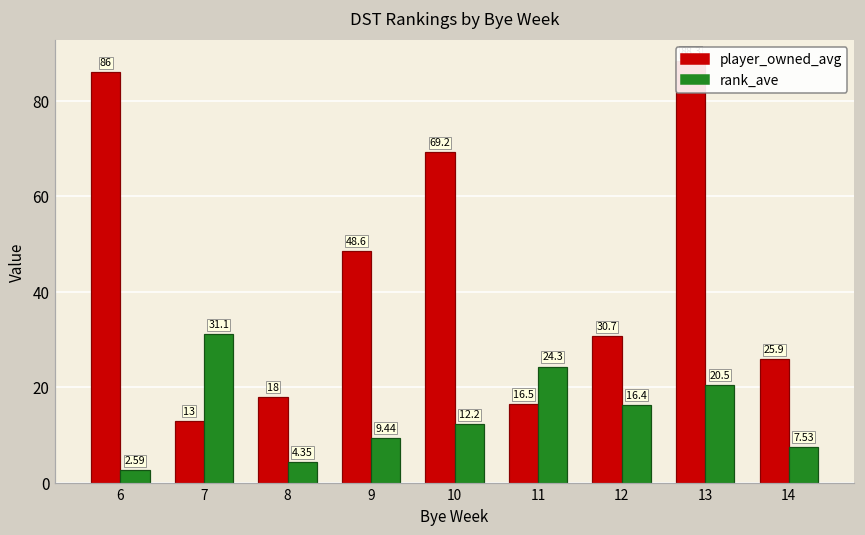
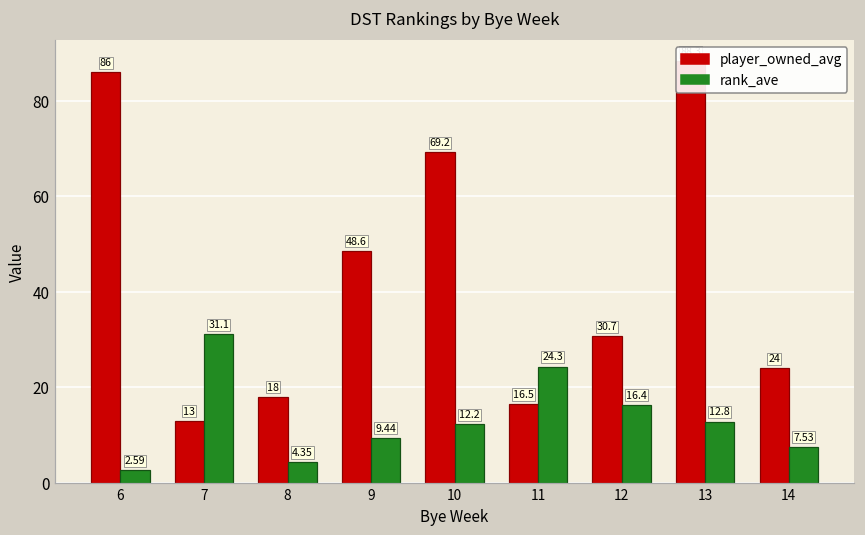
  {
    "player_owned_avg": {
-     "14": 25.9
+     "14": 24
    },
    "rank_ave": {
-     "13": 20.5
+     "13": 12.8
    }
  }
